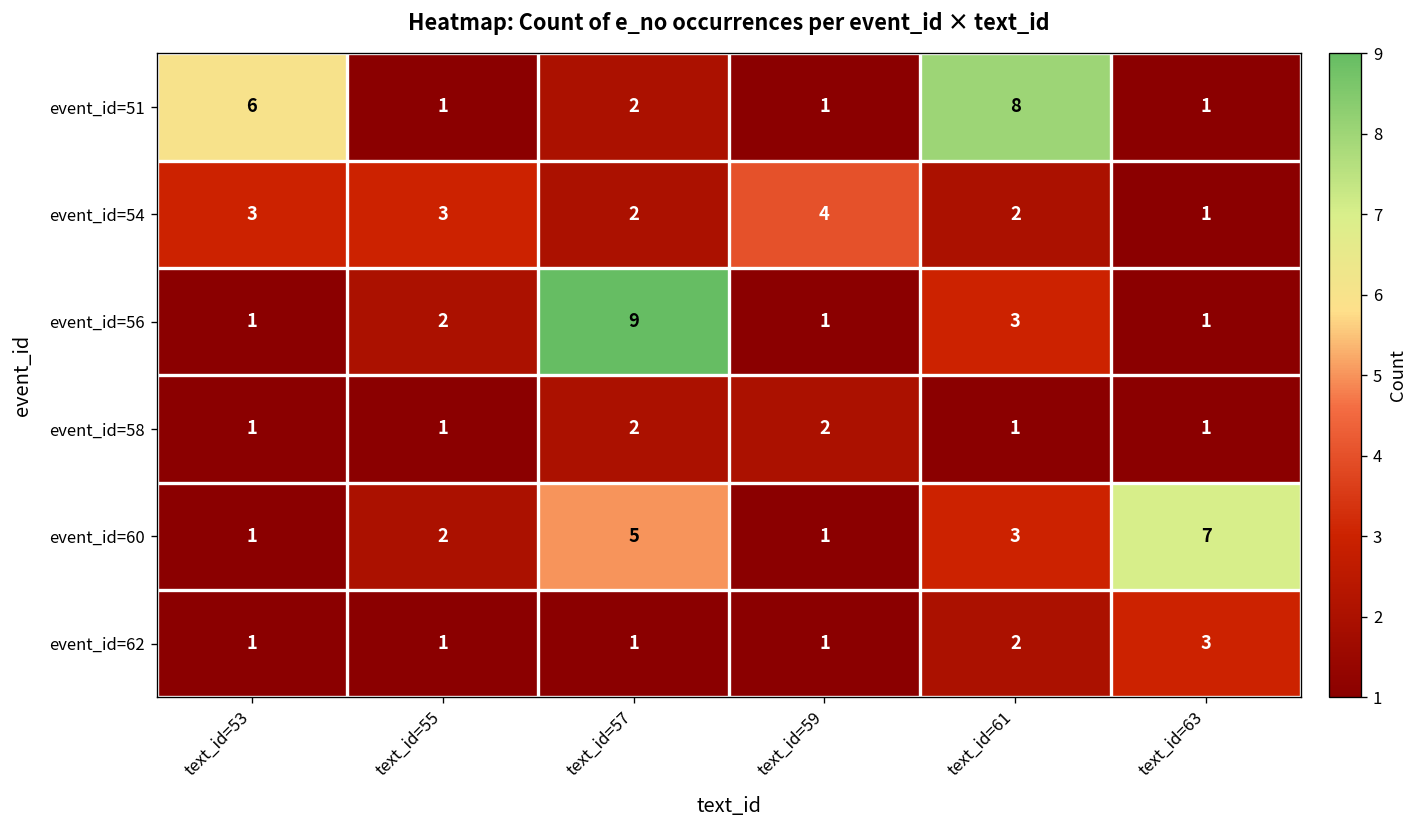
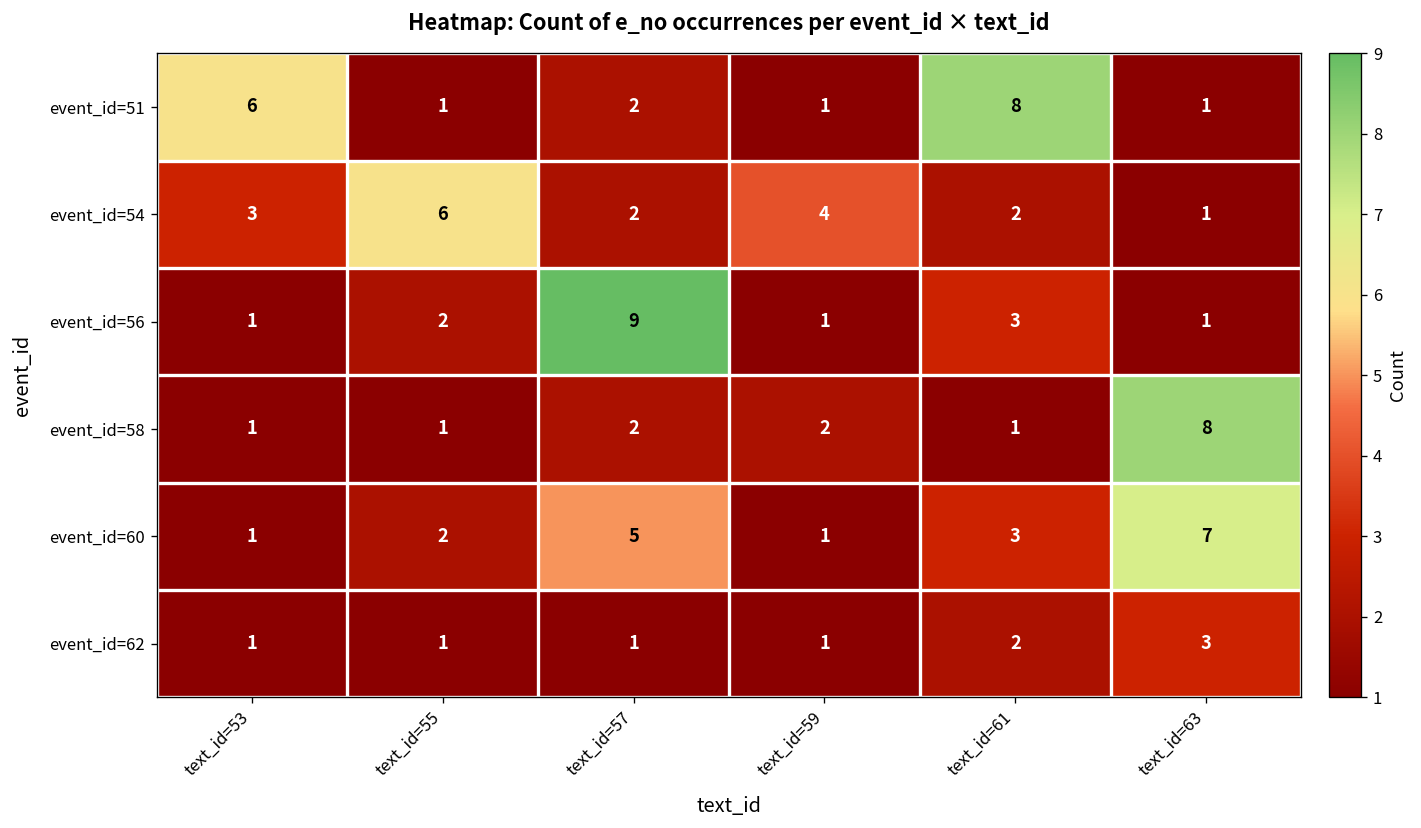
  {
    "event_id=51": {
      "text_id=53": 6,
      "text_id=55": 1,
      "text_id=57": 2,
      "text_id=59": 1,
      "text_id=61": 8,
      "text_id=63": 1
    },
    "event_id=54": {
      "text_id=53": 3,
-     "text_id=55": 3,
+     "text_id=55": 6,
      "text_id=57": 2,
      "text_id=59": 4,
      "text_id=61": 2,
      "text_id=63": 1
    },
    "event_id=56": {
      "text_id=53": 1,
      "text_id=55": 2,
      "text_id=57": 9,
      "text_id=59": 1,
      "text_id=61": 3,
      "text_id=63": 1
    },
    "event_id=58": {
      "text_id=53": 1,
      "text_id=55": 1,
      "text_id=57": 2,
      "text_id=59": 2,
      "text_id=61": 1,
-     "text_id=63": 1
+     "text_id=63": 8
    },
    "event_id=60": {
      "text_id=53": 1,
      "text_id=55": 2,
      "text_id=57": 5,
      "text_id=59": 1,
      "text_id=61": 3,
      "text_id=63": 7
    },
    "event_id=62": {
      "text_id=53": 1,
      "text_id=55": 1,
      "text_id=57": 1,
      "text_id=59": 1,
      "text_id=61": 2,
      "text_id=63": 3
    }
  }
